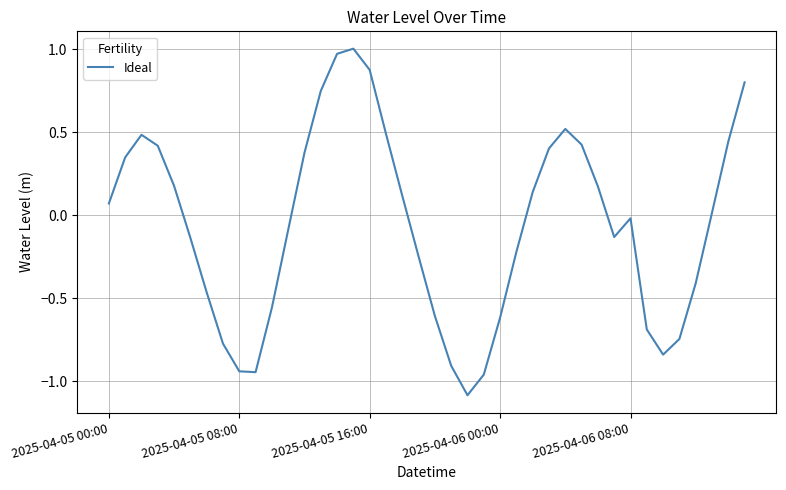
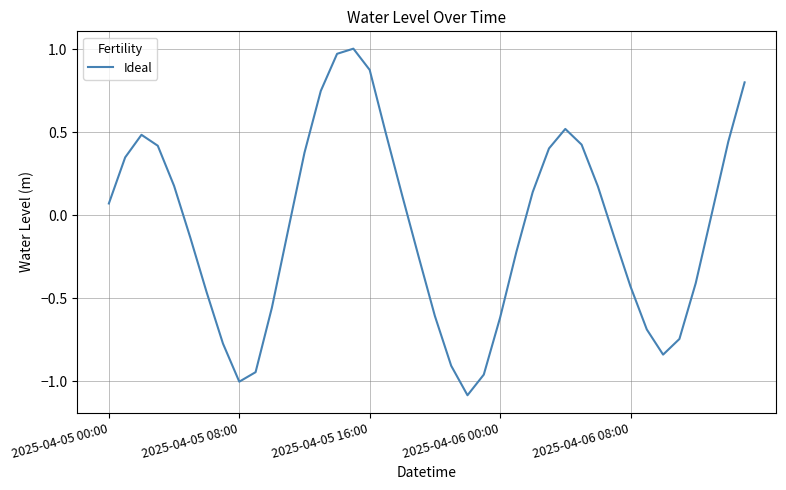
  {
    "2025-04-05 00:00": 0.07,
-   "2025-04-05 08:00": -0.94,
+   "2025-04-05 08:00": -1.00,
    "2025-04-05 16:00": 0.88,
    "2025-04-06 00:00": -0.62,
-   "2025-04-06 08:00": -0.02
+   "2025-04-06 08:00": -0.43
  }
